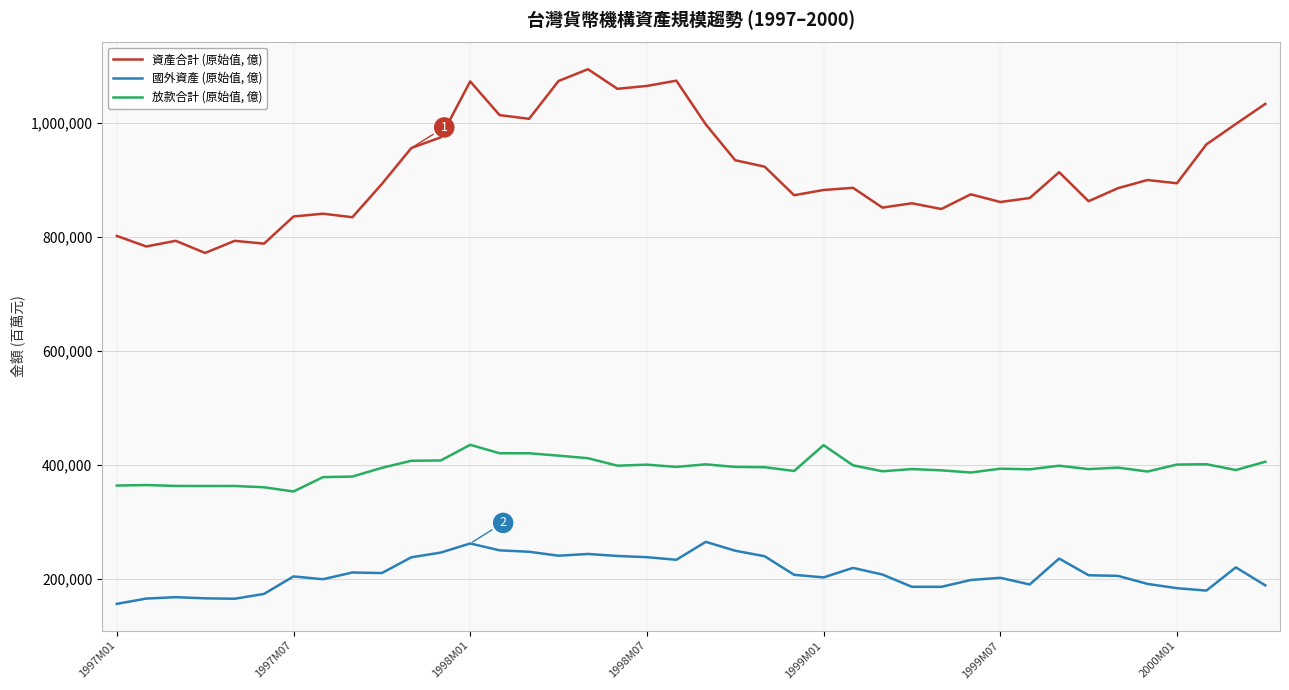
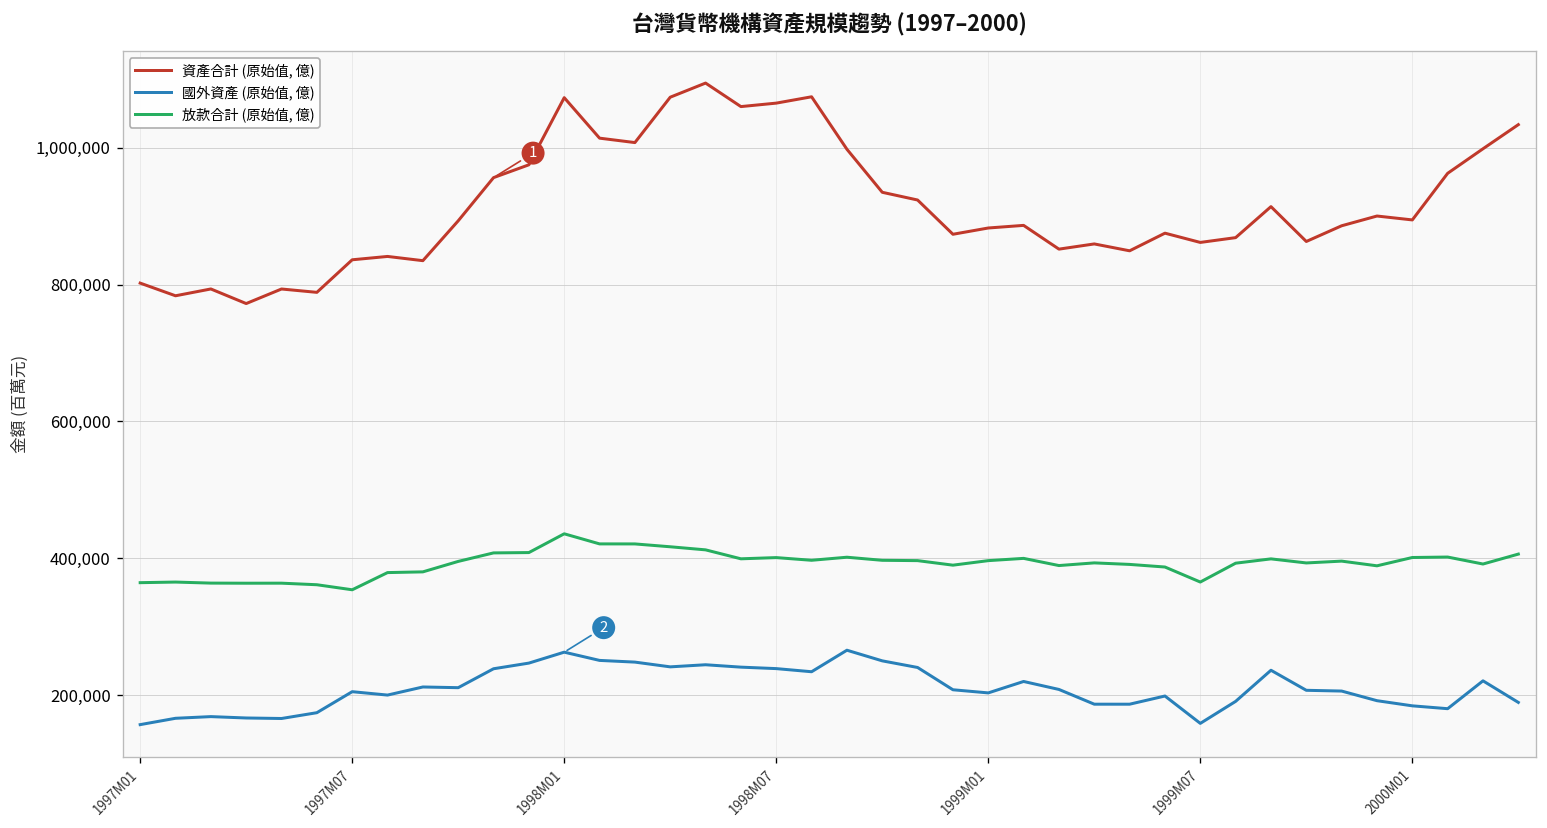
  {
    "資產合計 (原始值, 億)": {
      "1997M01": "800,000",
      "1997M07": "840,000",
      "1998M01": "1,070,000",
      "1998M07": "1,070,000",
      "1999M01": "880,000",
      "1999M07": "860,000",
      "2000M01": "890,000"
    },
    "國外資產 (原始值, 億)": {
      "1997M01": "160,000",
      "1997M07": "200,000",
      "1998M01": "260,000",
      "1998M07": "240,000",
      "1999M01": "200,000",
-     "1999M07": "200,000",
+     "1999M07": "160,000",
      "2000M01": "180,000"
    },
    "放款合計 (原始值, 億)": {
      "1997M01": "360,000",
      "1997M07": "350,000",
      "1998M01": "440,000",
      "1998M07": "400,000",
-     "1999M01": "440,000",
-     "1999M07": "390,000",
+     "1999M01": "400,000",
+     "1999M07": "370,000",
      "2000M01": "400,000"
    }
  }
